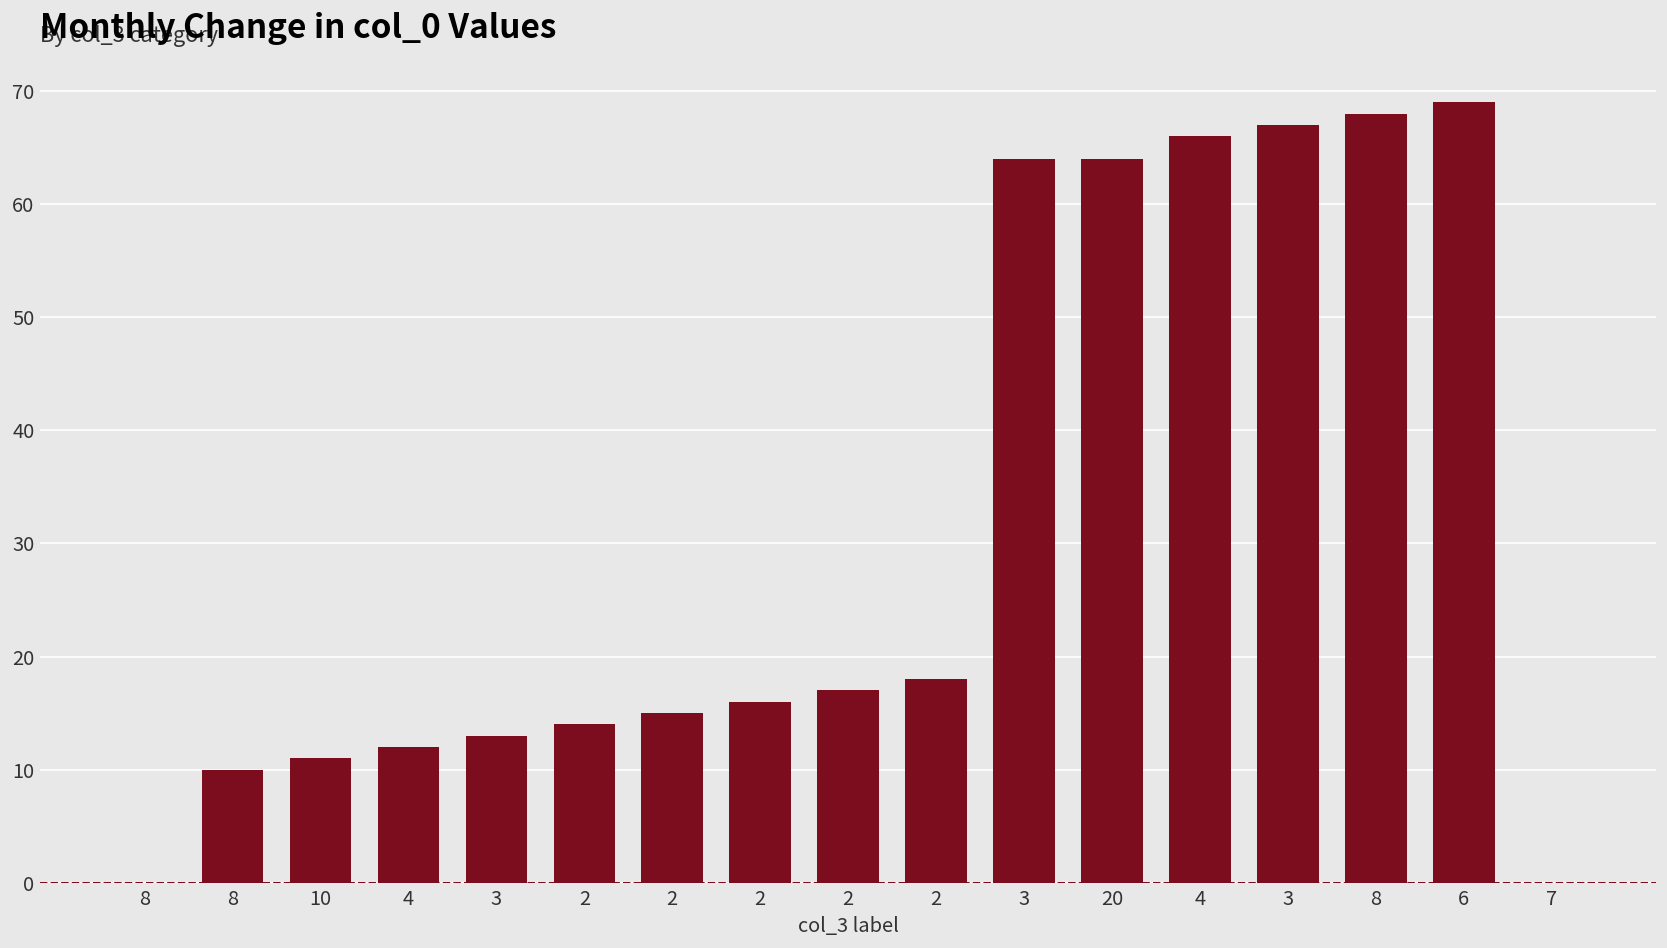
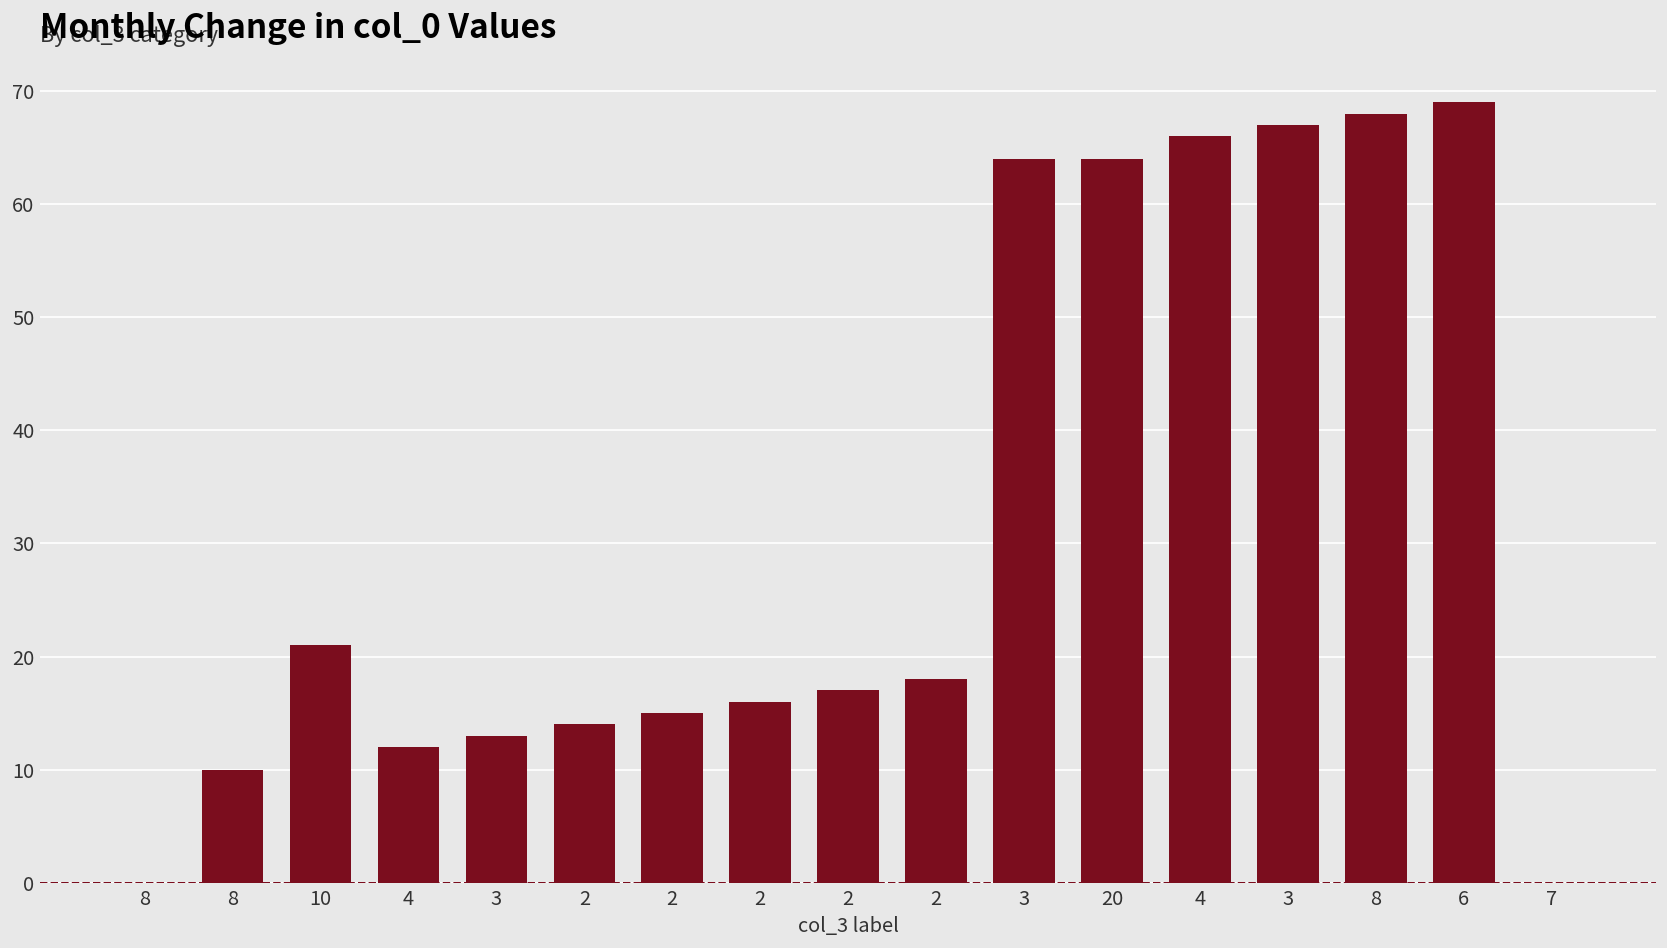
  {
-   "10": 11,
+   "10": 21,
    "20": 64,
    "6": 69,
    "7": 0
  }
